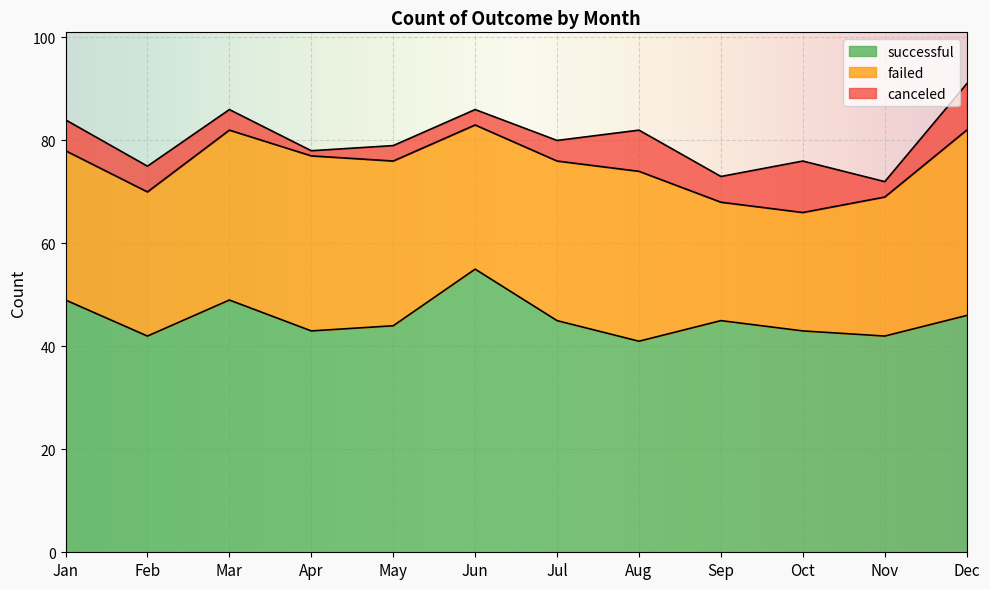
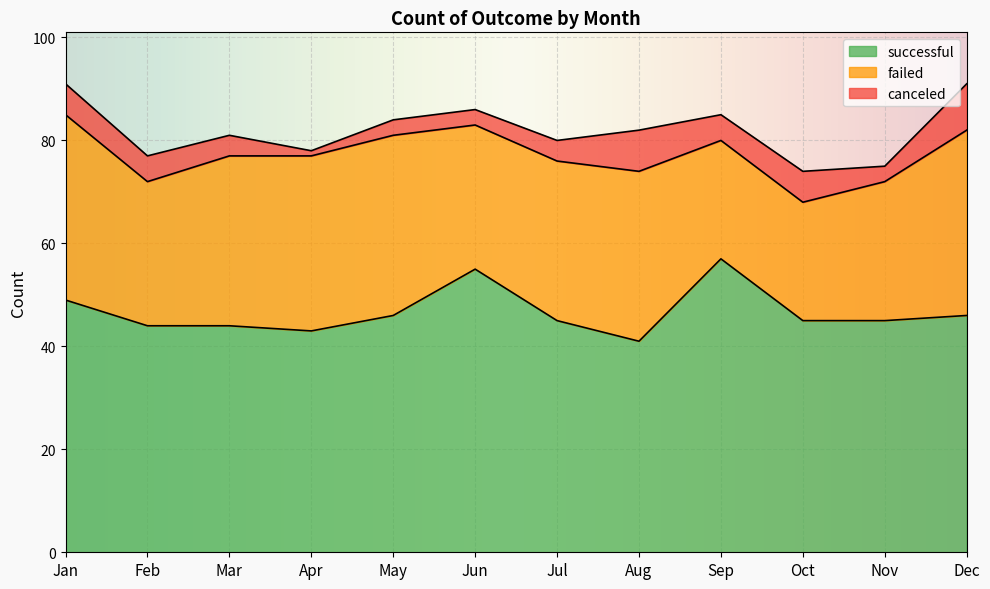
  {
    "successful": {
      "Jan": 49,
-     "Feb": 42,
-     "Mar": 49,
+     "Feb": 44,
+     "Mar": 44,
      "Apr": 43,
-     "May": 44,
+     "May": 46,
      "Jun": 55,
      "Jul": 45,
      "Aug": 41,
-     "Sep": 45,
-     "Oct": 43,
-     "Nov": 42,
+     "Sep": 57,
+     "Oct": 45,
+     "Nov": 45,
      "Dec": 46
    },
    "failed": {
-     "Jan": 29,
+     "Jan": 36,
      "Feb": 28,
      "Mar": 33,
      "Apr": 34,
-     "May": 32,
+     "May": 35,
      "Jun": 28,
      "Jul": 31,
      "Aug": 33,
      "Sep": 23,
      "Oct": 23,
      "Nov": 27,
      "Dec": 36
    },
    "canceled": {
      "Jan": 6,
      "Feb": 5,
      "Mar": 4,
      "Apr": 1,
      "May": 3,
      "Jun": 3,
      "Jul": 4,
      "Aug": 8,
      "Sep": 5,
-     "Oct": 10,
+     "Oct": 6,
      "Nov": 3,
      "Dec": 9
    }
  }
